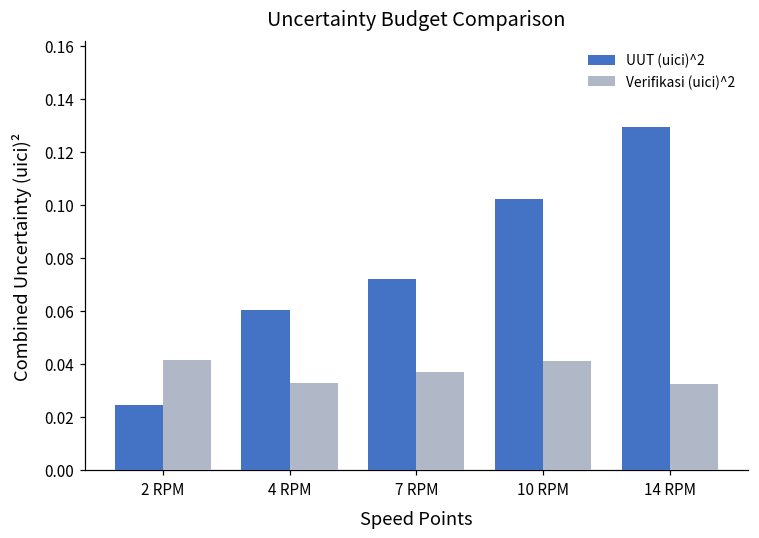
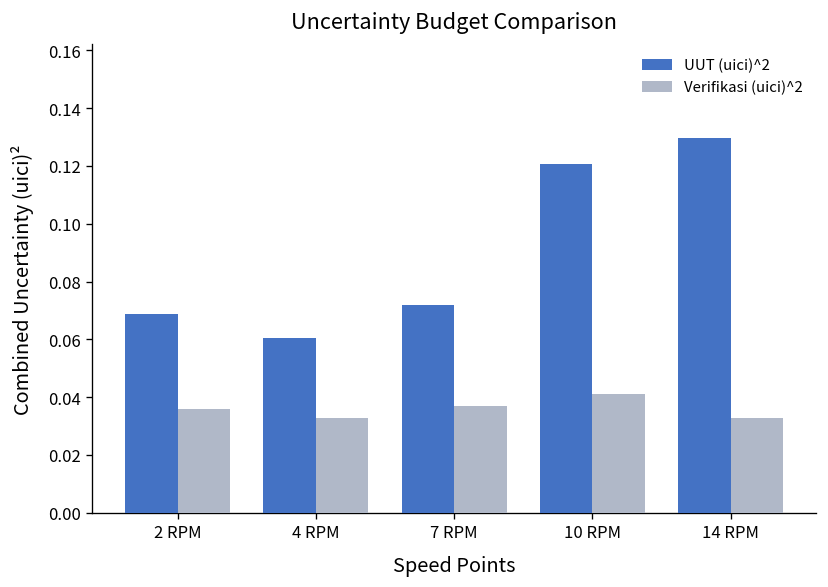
  {
    "UUT (uici)^2": {
-     "2 RPM": 0.024,
+     "2 RPM": 0.069,
      "4 RPM": 0.060,
      "7 RPM": 0.072,
-     "10 RPM": 0.102,
+     "10 RPM": 0.121,
      "14 RPM": 0.130
    },
    "Verifikasi (uici)^2": {
-     "2 RPM": 0.042,
+     "2 RPM": 0.036,
      "4 RPM": 0.033,
      "7 RPM": 0.037,
      "10 RPM": 0.041,
      "14 RPM": 0.033
    }
  }
